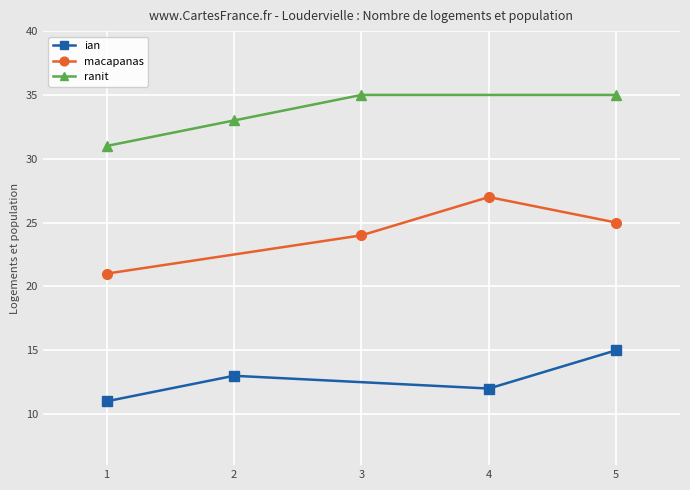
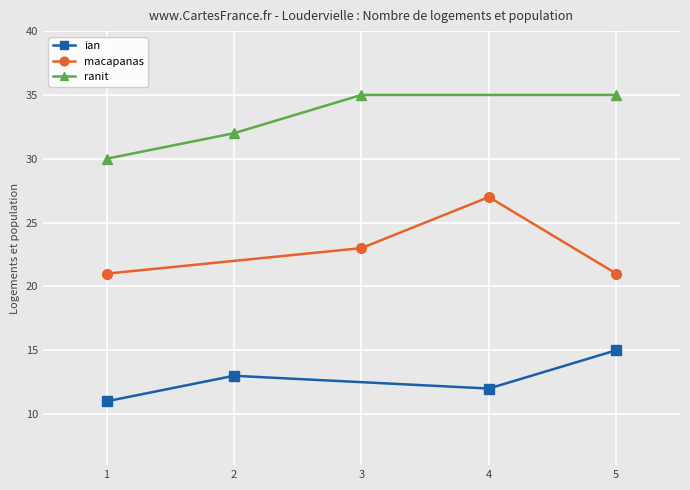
  {
    "ian": {
      "1": 11,
      "2": 13,
      "4": 12,
      "5": 15
    },
    "macapanas": {
      "1": 21,
-     "3": 24,
+     "3": 23,
      "4": 27,
-     "5": 25
+     "5": 21
    },
    "ranit": {
-     "1": 31,
-     "2": 33,
+     "1": 30,
+     "2": 32,
      "3": 35,
      "5": 35
    }
  }
